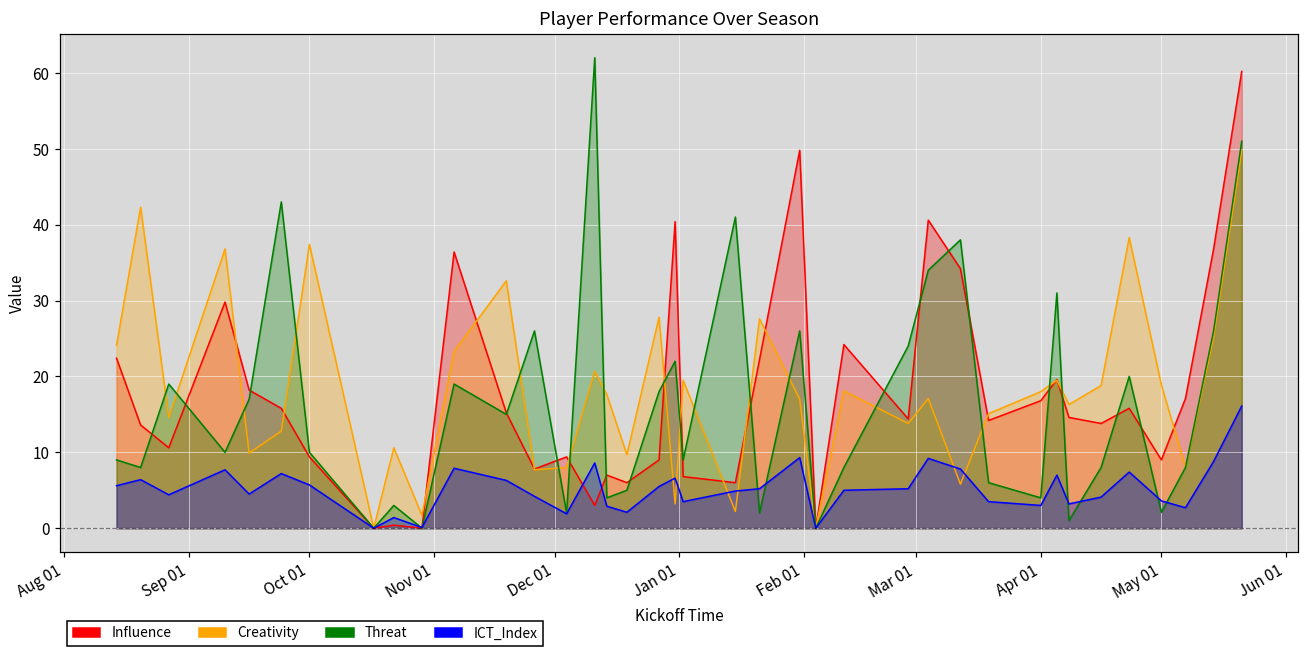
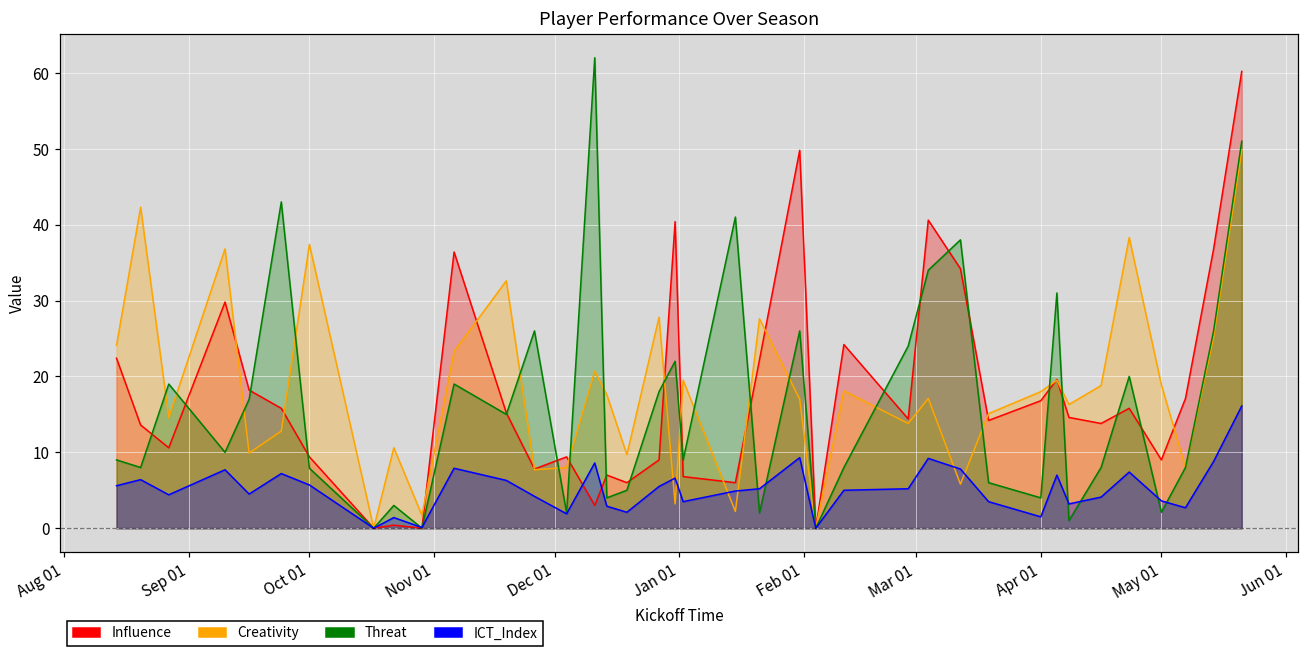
  {
    "Influence": {
      "Oct 01": 9,
      "Apr 01": 17,
      "May 01": 9
    },
    "Creativity": {
      "Oct 01": 37,
      "Apr 01": 18,
      "May 01": 19
    },
    "Threat": {
-     "Oct 01": 10,
+     "Oct 01": 8,
      "Apr 01": 4,
      "May 01": 2
    },
    "ICT_Index": {
      "Oct 01": 6,
-     "Apr 01": 3,
+     "Apr 01": 2,
      "May 01": 4
    }
  }
